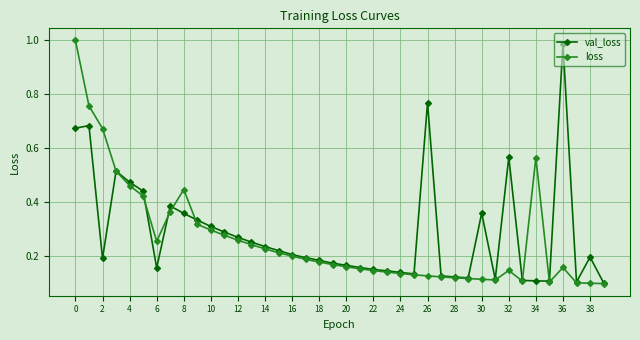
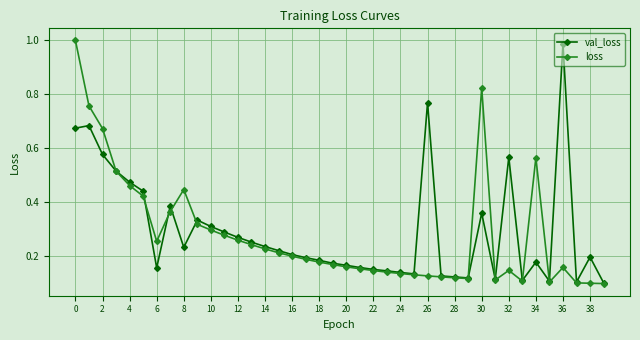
  {
    "val_loss": {
      "0": 0.67,
-     "2": 0.19,
+     "2": 0.58,
      "4": 0.47,
      "6": 0.16,
-     "8": 0.36,
+     "8": 0.23,
      "10": 0.31,
      "12": 0.27,
      "26": 0.77,
      "30": 0.36,
      "32": 0.57,
-     "34": 0.11,
+     "34": 0.18,
      "38": 0.20
    },
    "loss": {
      "0": 1.00,
      "2": 0.67,
      "4": 0.46,
      "6": 0.25,
      "8": 0.45,
      "10": 0.30,
      "12": 0.26,
      "26": 0.13,
-     "30": 0.11,
+     "30": 0.82,
      "32": 0.15,
      "34": 0.56,
      "36": 0.16,
      "38": 0.10
    }
  }
